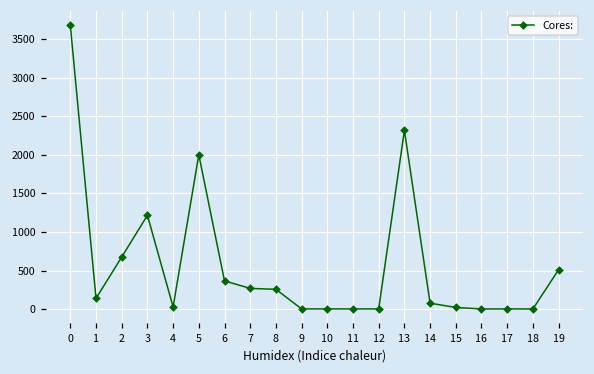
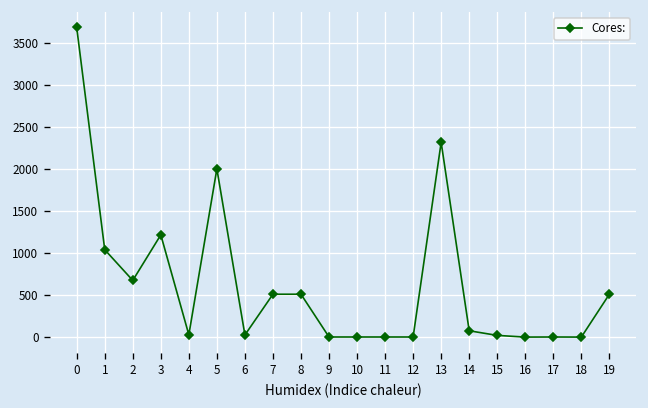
  {
    "0": 3700,
-   "1": 100,
+   "1": 1000,
    "2": 700,
    "3": 1200,
    "4": 0,
    "5": 2000,
-   "6": 400,
-   "7": 300,
-   "8": 300,
+   "6": 0,
+   "7": 500,
+   "8": 500,
    "9": 0,
    "10": 0,
    "11": 0,
    "12": 0,
    "13": 2300,
    "14": 100,
    "15": 0,
    "16": 0,
    "17": 0,
    "18": 0,
    "19": 500
  }
